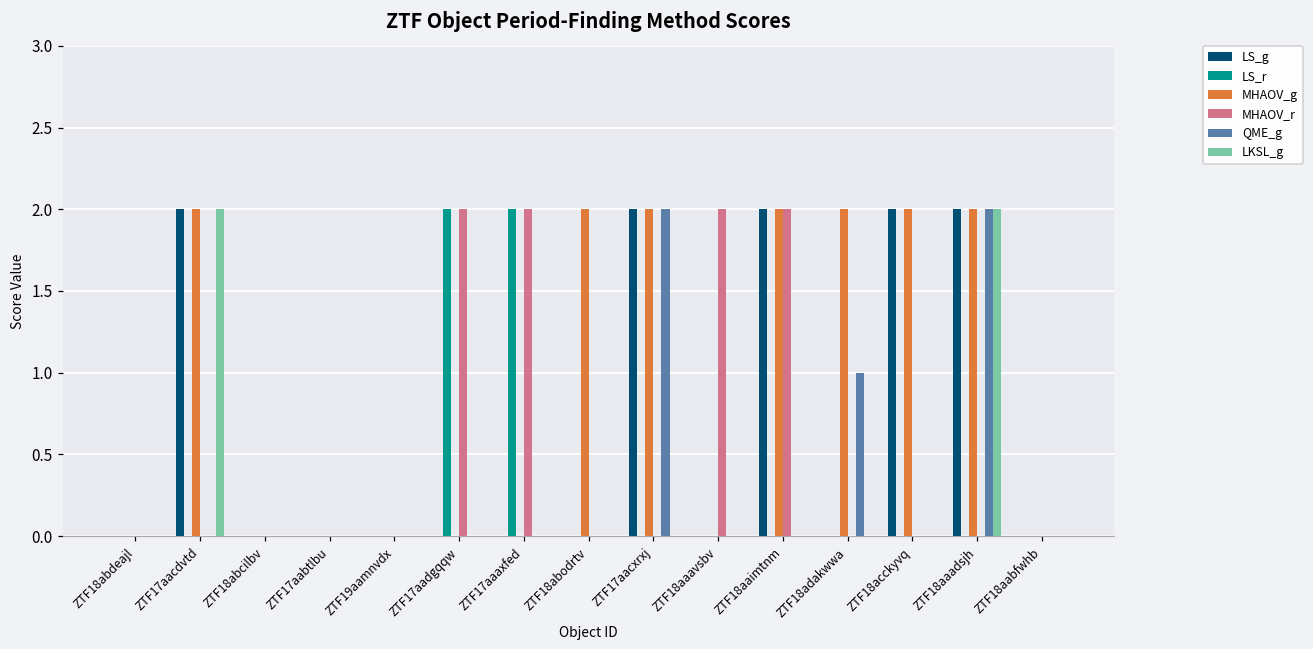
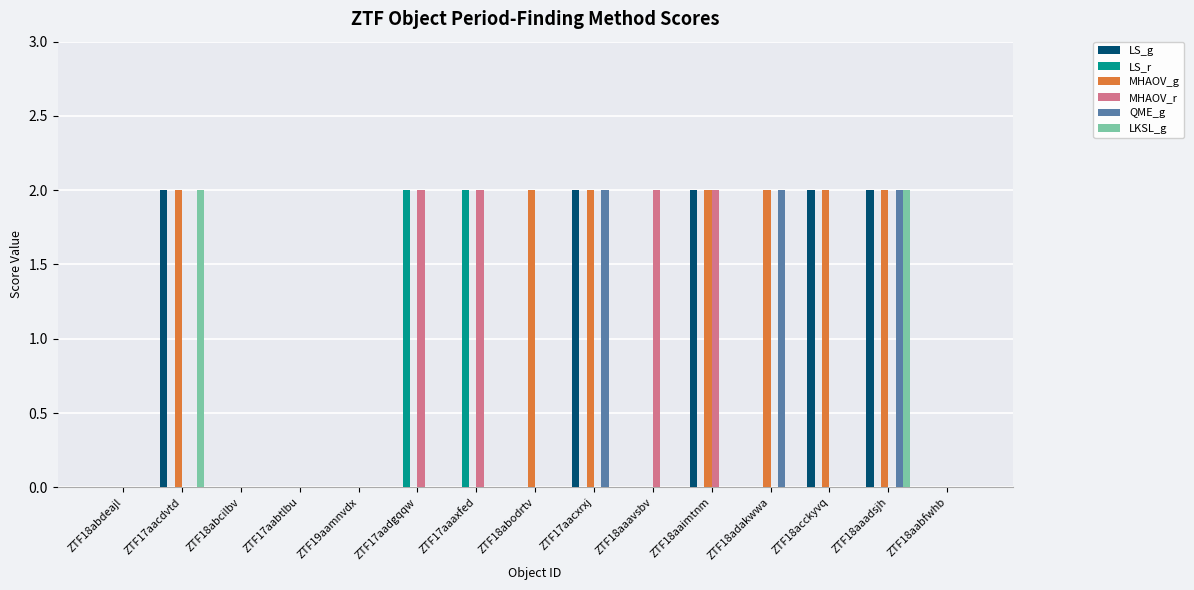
  {
    "LS_g": {
      "ZTF18abdeajl": 0,
      "ZTF17aacdvtd": 2,
      "ZTF18abcilbv": 0,
      "ZTF17aabtlbu": 0,
      "ZTF19aamnvdx": 0,
      "ZTF17aadgqqw": 0,
      "ZTF17aaaxfed": 0,
      "ZTF18abodrtv": 0,
      "ZTF17aacxrxj": 2,
      "ZTF18aaavsbv": 0,
      "ZTF18aaimtnm": 2,
      "ZTF18adakwwa": 0,
      "ZTF18acckyvq": 2,
      "ZTF18aaadsjh": 2,
      "ZTF18aabfwhb": 0
    },
    "LS_r": {
      "ZTF18abdeajl": 0,
      "ZTF17aacdvtd": 0,
      "ZTF18abcilbv": 0,
      "ZTF17aabtlbu": 0,
      "ZTF19aamnvdx": 0,
      "ZTF17aadgqqw": 2,
      "ZTF17aaaxfed": 2,
      "ZTF18abodrtv": 0,
      "ZTF17aacxrxj": 0,
      "ZTF18aaavsbv": 0,
      "ZTF18aaimtnm": 0,
      "ZTF18adakwwa": 0,
      "ZTF18acckyvq": 0,
      "ZTF18aaadsjh": 0,
      "ZTF18aabfwhb": 0
    },
    "MHAOV_g": {
      "ZTF18abdeajl": 0,
      "ZTF17aacdvtd": 2,
      "ZTF18abcilbv": 0,
      "ZTF17aabtlbu": 0,
      "ZTF19aamnvdx": 0,
      "ZTF17aadgqqw": 0,
      "ZTF17aaaxfed": 0,
      "ZTF18abodrtv": 2,
      "ZTF17aacxrxj": 2,
      "ZTF18aaavsbv": 0,
      "ZTF18aaimtnm": 2,
      "ZTF18adakwwa": 2,
      "ZTF18acckyvq": 2,
      "ZTF18aaadsjh": 2,
      "ZTF18aabfwhb": 0
    },
    "MHAOV_r": {
      "ZTF18abdeajl": 0,
      "ZTF17aacdvtd": 0,
      "ZTF18abcilbv": 0,
      "ZTF17aabtlbu": 0,
      "ZTF19aamnvdx": 0,
      "ZTF17aadgqqw": 2,
      "ZTF17aaaxfed": 2,
      "ZTF18abodrtv": 0,
      "ZTF17aacxrxj": 0,
      "ZTF18aaavsbv": 2,
      "ZTF18aaimtnm": 2,
      "ZTF18adakwwa": 0,
      "ZTF18acckyvq": 0,
      "ZTF18aaadsjh": 0,
      "ZTF18aabfwhb": 0
    },
    "QME_g": {
      "ZTF18abdeajl": 0,
      "ZTF17aacdvtd": 0,
      "ZTF18abcilbv": 0,
      "ZTF17aabtlbu": 0,
      "ZTF19aamnvdx": 0,
      "ZTF17aadgqqw": 0,
      "ZTF17aaaxfed": 0,
      "ZTF18abodrtv": 0,
      "ZTF17aacxrxj": 2,
      "ZTF18aaavsbv": 0,
      "ZTF18aaimtnm": 0,
-     "ZTF18adakwwa": 1,
+     "ZTF18adakwwa": 2,
      "ZTF18acckyvq": 0,
      "ZTF18aaadsjh": 2,
      "ZTF18aabfwhb": 0
    },
    "LKSL_g": {
      "ZTF18abdeajl": 0,
      "ZTF17aacdvtd": 2,
      "ZTF18abcilbv": 0,
      "ZTF17aabtlbu": 0,
      "ZTF19aamnvdx": 0,
      "ZTF17aadgqqw": 0,
      "ZTF17aaaxfed": 0,
      "ZTF18abodrtv": 0,
      "ZTF17aacxrxj": 0,
      "ZTF18aaavsbv": 0,
      "ZTF18aaimtnm": 0,
      "ZTF18adakwwa": 0,
      "ZTF18acckyvq": 0,
      "ZTF18aaadsjh": 2,
      "ZTF18aabfwhb": 0
    }
  }
